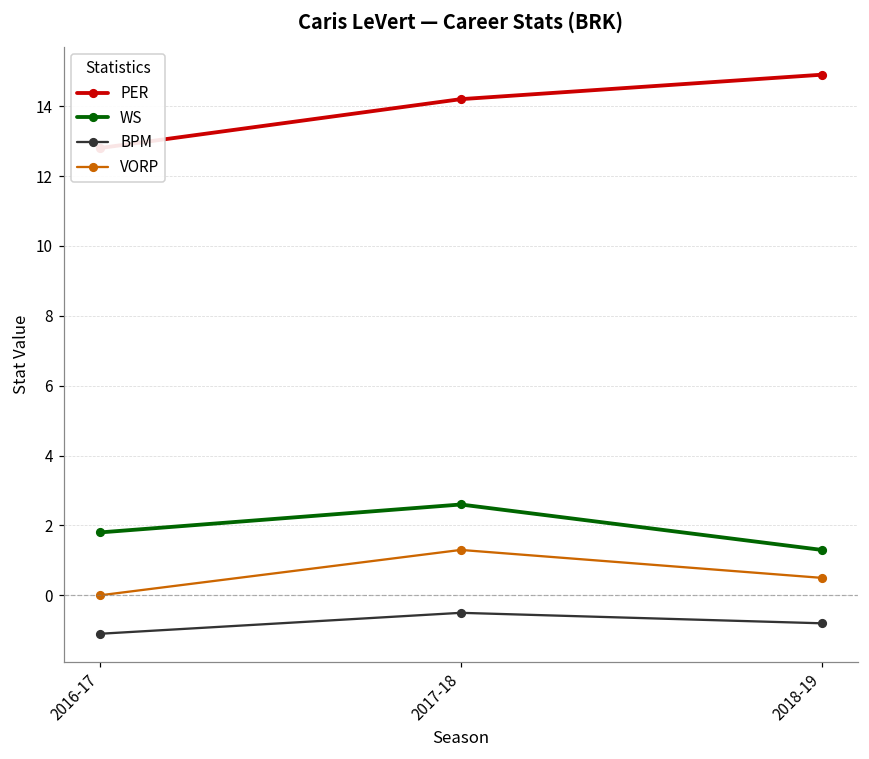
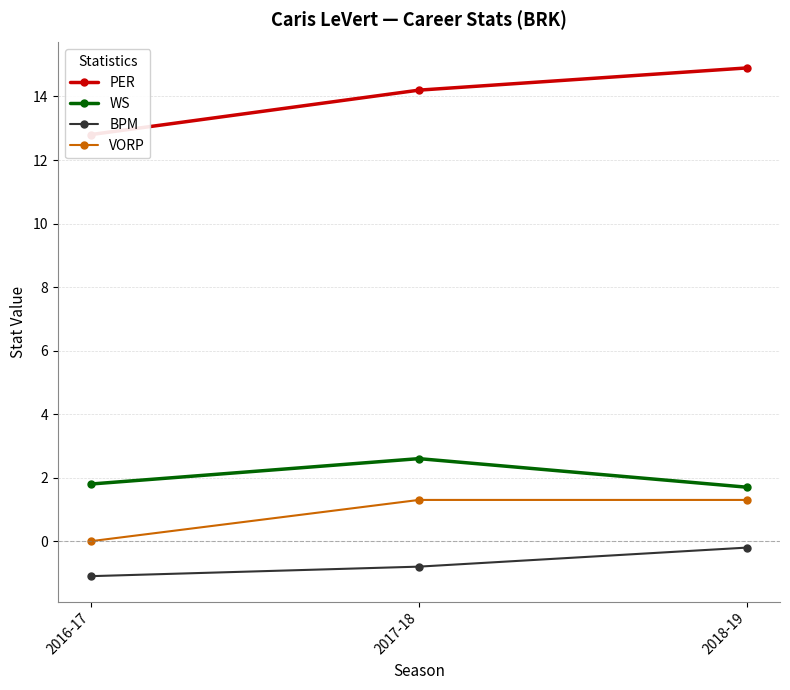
  {
    "PER": {
      "2017-18": 14.2,
      "2018-19": 14.9
    },
    "WS": {
      "2016-17": 1.8,
      "2017-18": 2.6,
-     "2018-19": 1.3
+     "2018-19": 1.7
    },
    "BPM": {
      "2016-17": -1.1,
-     "2017-18": -0.5,
-     "2018-19": -0.8
+     "2017-18": -0.8,
+     "2018-19": -0.2
    },
    "VORP": {
      "2016-17": 0.0,
      "2017-18": 1.3,
-     "2018-19": 0.5
+     "2018-19": 1.3
    }
  }
